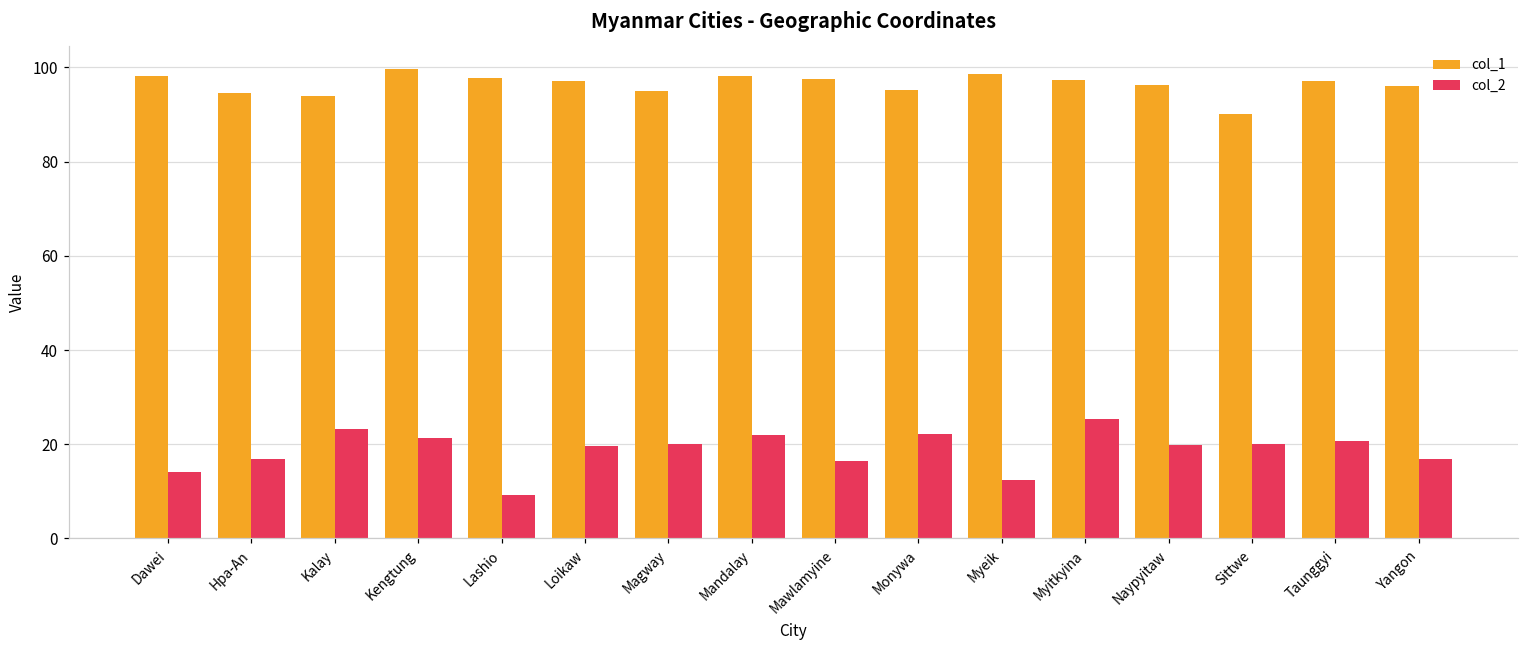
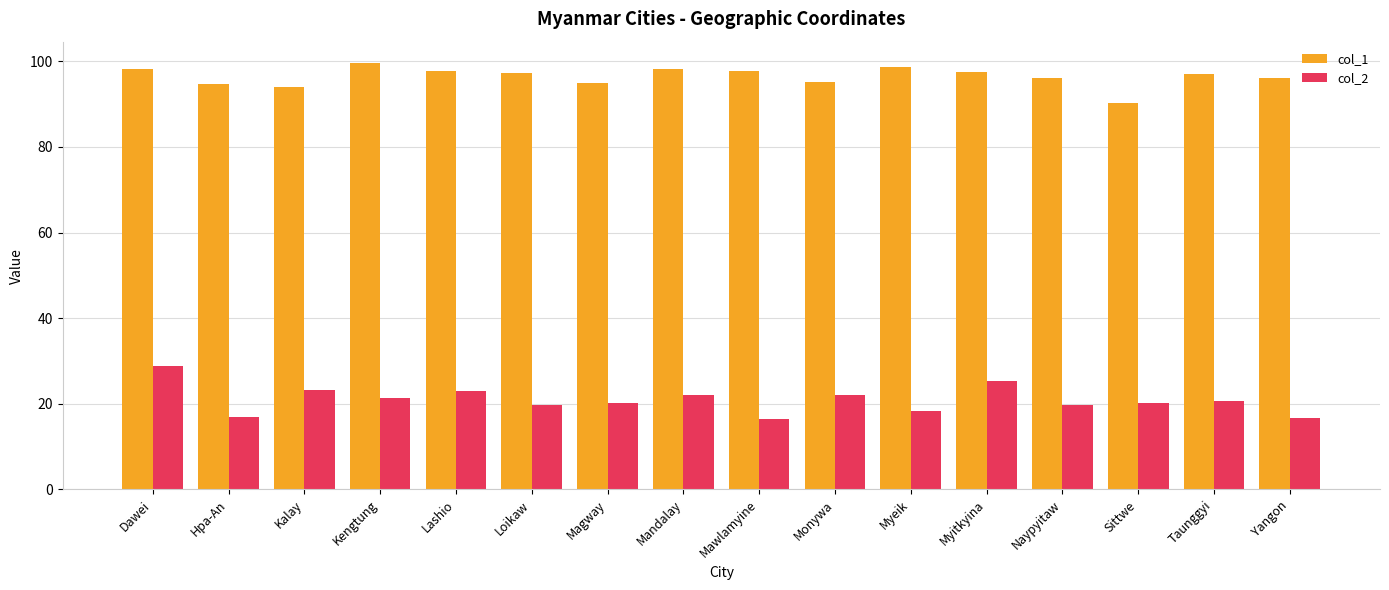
  {
    "col_1": {
      "Dawei": 98,
      "Hpa-An": 95,
      "Kalay": 94,
      "Kengtung": 100,
      "Lashio": 98,
      "Loikaw": 97,
      "Magway": 95,
      "Mandalay": 98,
      "Mawlamyine": 98,
      "Monywa": 95,
      "Myeik": 99,
      "Myitkyina": 97,
      "Naypyitaw": 96,
      "Sittwe": 90,
      "Taunggyi": 97,
      "Yangon": 96
    },
    "col_2": {
-     "Dawei": 14,
+     "Dawei": 29,
      "Hpa-An": 17,
      "Kalay": 23,
      "Kengtung": 21,
-     "Lashio": 9,
+     "Lashio": 23,
      "Loikaw": 20,
      "Magway": 20,
      "Mandalay": 22,
      "Mawlamyine": 16,
      "Monywa": 22,
-     "Myeik": 12,
+     "Myeik": 18,
      "Myitkyina": 25,
      "Naypyitaw": 20,
      "Sittwe": 20,
      "Taunggyi": 21,
      "Yangon": 17
    }
  }
